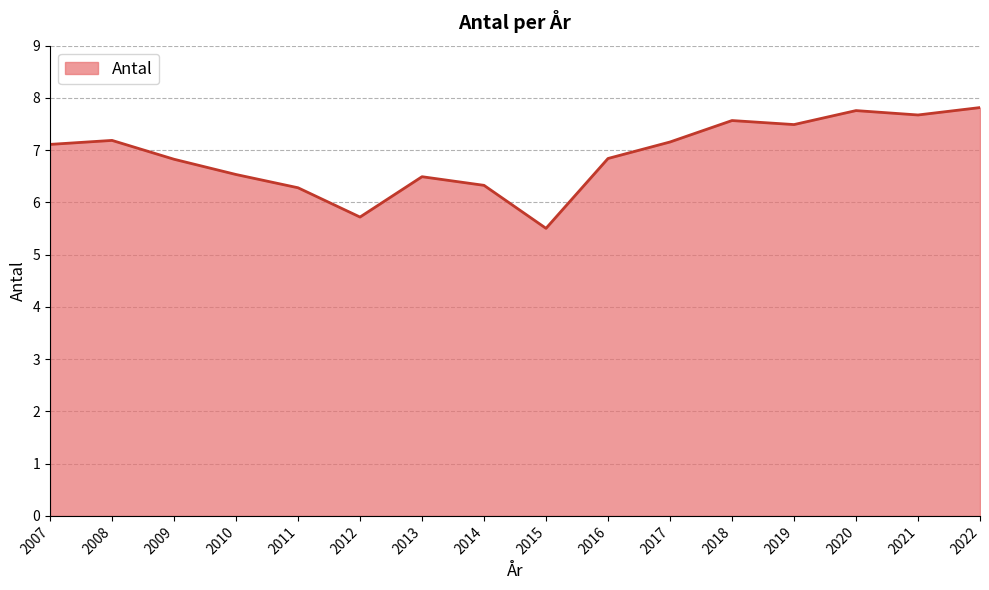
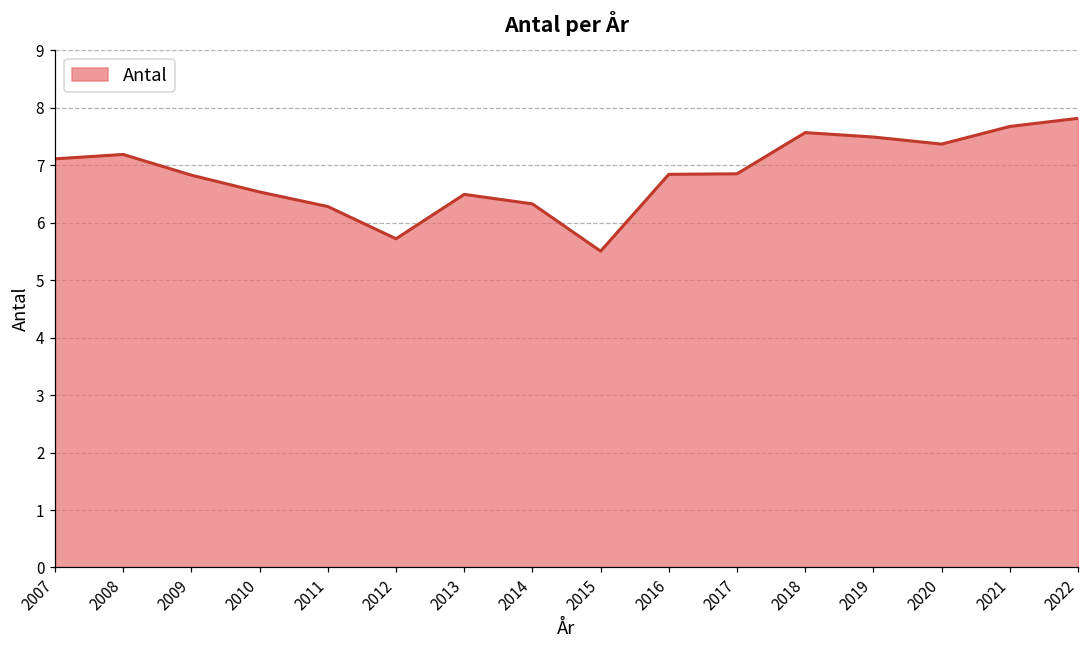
  {
    "2007": 7.1,
    "2008": 7.2,
    "2009": 6.8,
    "2010": 6.5,
    "2011": 6.3,
    "2012": 5.7,
    "2013": 6.5,
    "2014": 6.3,
    "2015": 5.5,
    "2016": 6.8,
-   "2017": 7.2,
+   "2017": 6.8,
    "2018": 7.6,
    "2019": 7.5,
-   "2020": 7.8,
+   "2020": 7.4,
    "2021": 7.7,
    "2022": 7.8
  }
